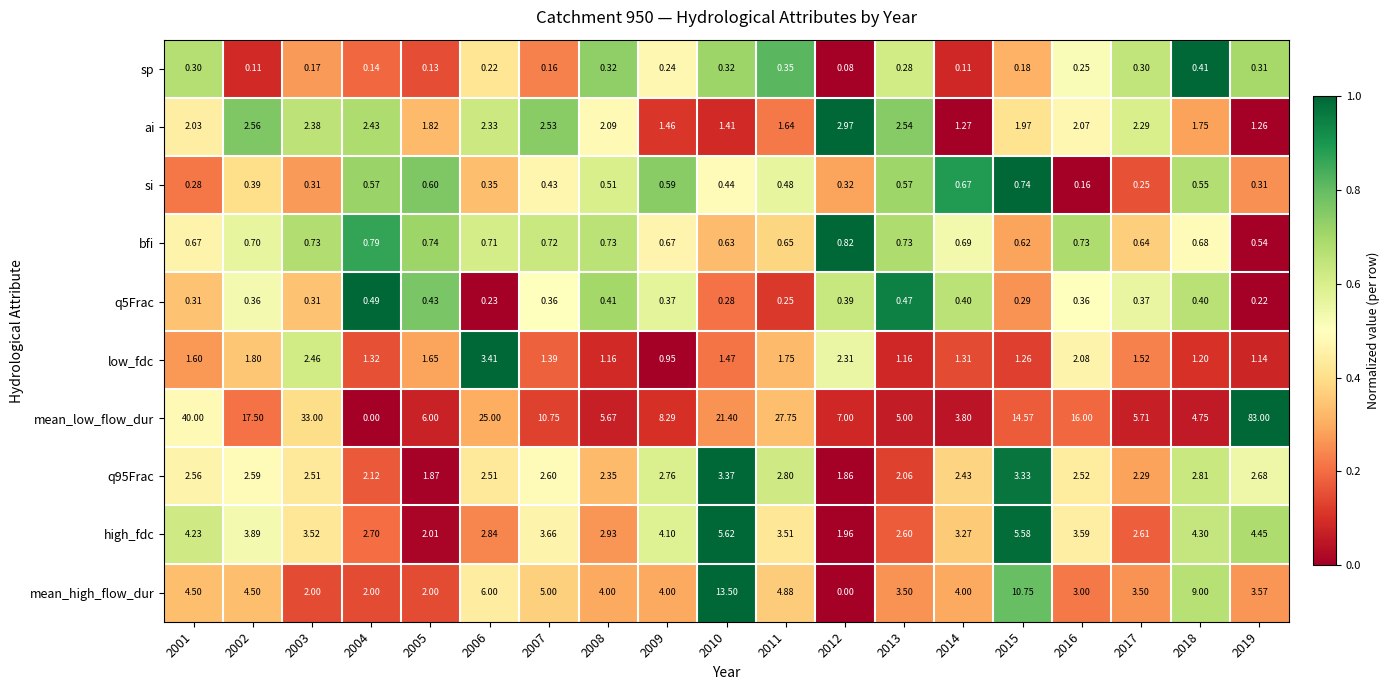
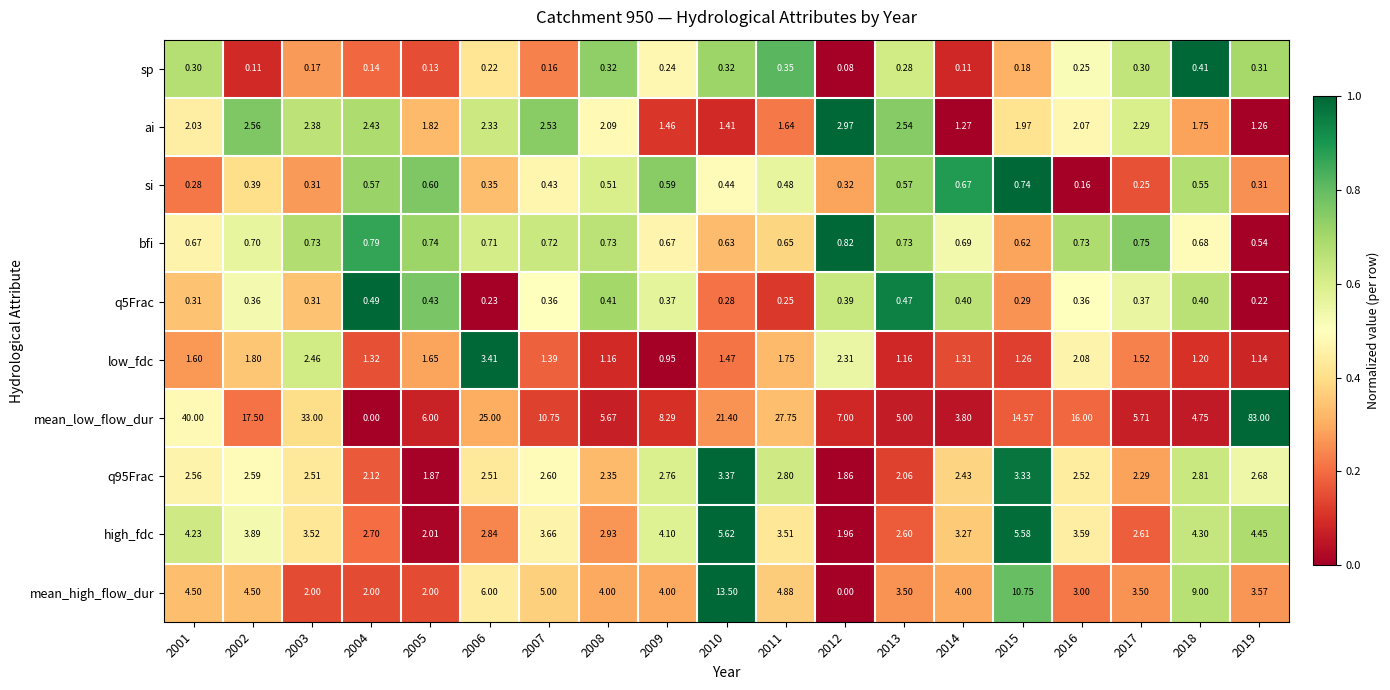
  {
    "sp": {
      "2001": 0.30,
      "2002": 0.11,
      "2003": 0.17,
      "2004": 0.14,
      "2005": 0.13,
      "2006": 0.22,
      "2007": 0.16,
      "2008": 0.32,
      "2009": 0.24,
      "2010": 0.32,
      "2011": 0.35,
      "2012": 0.08,
      "2013": 0.28,
      "2014": 0.11,
      "2015": 0.18,
      "2016": 0.25,
      "2017": 0.30,
      "2018": 0.41,
      "2019": 0.31
    },
    "ai": {
      "2001": 2.03,
      "2002": 2.56,
      "2003": 2.38,
      "2004": 2.43,
      "2005": 1.82,
      "2006": 2.33,
      "2007": 2.53,
      "2008": 2.09,
      "2009": 1.46,
      "2010": 1.41,
      "2011": 1.64,
      "2012": 2.97,
      "2013": 2.54,
      "2014": 1.27,
      "2015": 1.97,
      "2016": 2.07,
      "2017": 2.29,
      "2018": 1.75,
      "2019": 1.26
    },
    "si": {
      "2001": 0.28,
      "2002": 0.39,
      "2003": 0.31,
      "2004": 0.57,
      "2005": 0.60,
      "2006": 0.35,
      "2007": 0.43,
      "2008": 0.51,
      "2009": 0.59,
      "2010": 0.44,
      "2011": 0.48,
      "2012": 0.32,
      "2013": 0.57,
      "2014": 0.67,
      "2015": 0.74,
      "2016": 0.16,
      "2017": 0.25,
      "2018": 0.55,
      "2019": 0.31
    },
    "bfi": {
      "2001": 0.67,
      "2002": 0.70,
      "2003": 0.73,
      "2004": 0.79,
      "2005": 0.74,
      "2006": 0.71,
      "2007": 0.72,
      "2008": 0.73,
      "2009": 0.67,
      "2010": 0.63,
      "2011": 0.65,
      "2012": 0.82,
      "2013": 0.73,
      "2014": 0.69,
      "2015": 0.62,
      "2016": 0.73,
-     "2017": 0.64,
+     "2017": 0.75,
      "2018": 0.68,
      "2019": 0.54
    },
    "q5Frac": {
      "2001": 0.31,
      "2002": 0.36,
      "2003": 0.31,
      "2004": 0.49,
      "2005": 0.43,
      "2006": 0.23,
      "2007": 0.36,
      "2008": 0.41,
      "2009": 0.37,
      "2010": 0.28,
      "2011": 0.25,
      "2012": 0.39,
      "2013": 0.47,
      "2014": 0.40,
      "2015": 0.29,
      "2016": 0.36,
      "2017": 0.37,
      "2018": 0.40,
      "2019": 0.22
    },
    "low_fdc": {
      "2001": 1.60,
      "2002": 1.80,
      "2003": 2.46,
      "2004": 1.32,
      "2005": 1.65,
      "2006": 3.41,
      "2007": 1.39,
      "2008": 1.16,
      "2009": 0.95,
      "2010": 1.47,
      "2011": 1.75,
      "2012": 2.31,
      "2013": 1.16,
      "2014": 1.31,
      "2015": 1.26,
      "2016": 2.08,
      "2017": 1.52,
      "2018": 1.20,
      "2019": 1.14
    },
    "mean_low_flow_dur": {
      "2001": 40.00,
      "2002": 17.50,
      "2003": 33.00,
      "2004": 0.00,
      "2005": 6.00,
      "2006": 25.00,
      "2007": 10.75,
      "2008": 5.67,
      "2009": 8.29,
      "2010": 21.40,
      "2011": 27.75,
      "2012": 7.00,
      "2013": 5.00,
      "2014": 3.80,
      "2015": 14.57,
      "2016": 16.00,
      "2017": 5.71,
      "2018": 4.75,
      "2019": 83.00
    },
    "q95Frac": {
      "2001": 2.56,
      "2002": 2.59,
      "2003": 2.51,
      "2004": 2.12,
      "2005": 1.87,
      "2006": 2.51,
      "2007": 2.60,
      "2008": 2.35,
      "2009": 2.76,
      "2010": 3.37,
      "2011": 2.80,
      "2012": 1.86,
      "2013": 2.06,
      "2014": 2.43,
      "2015": 3.33,
      "2016": 2.52,
      "2017": 2.29,
      "2018": 2.81,
      "2019": 2.68
    },
    "high_fdc": {
      "2001": 4.23,
      "2002": 3.89,
      "2003": 3.52,
      "2004": 2.70,
      "2005": 2.01,
      "2006": 2.84,
      "2007": 3.66,
      "2008": 2.93,
      "2009": 4.10,
      "2010": 5.62,
      "2011": 3.51,
      "2012": 1.96,
      "2013": 2.60,
      "2014": 3.27,
      "2015": 5.58,
      "2016": 3.59,
      "2017": 2.61,
      "2018": 4.30,
      "2019": 4.45
    },
    "mean_high_flow_dur": {
      "2001": 4.50,
      "2002": 4.50,
      "2003": 2.00,
      "2004": 2.00,
      "2005": 2.00,
      "2006": 6.00,
      "2007": 5.00,
      "2008": 4.00,
      "2009": 4.00,
      "2010": 13.50,
      "2011": 4.88,
      "2012": 0.00,
      "2013": 3.50,
      "2014": 4.00,
      "2015": 10.75,
      "2016": 3.00,
      "2017": 3.50,
      "2018": 9.00,
      "2019": 3.57
    }
  }
